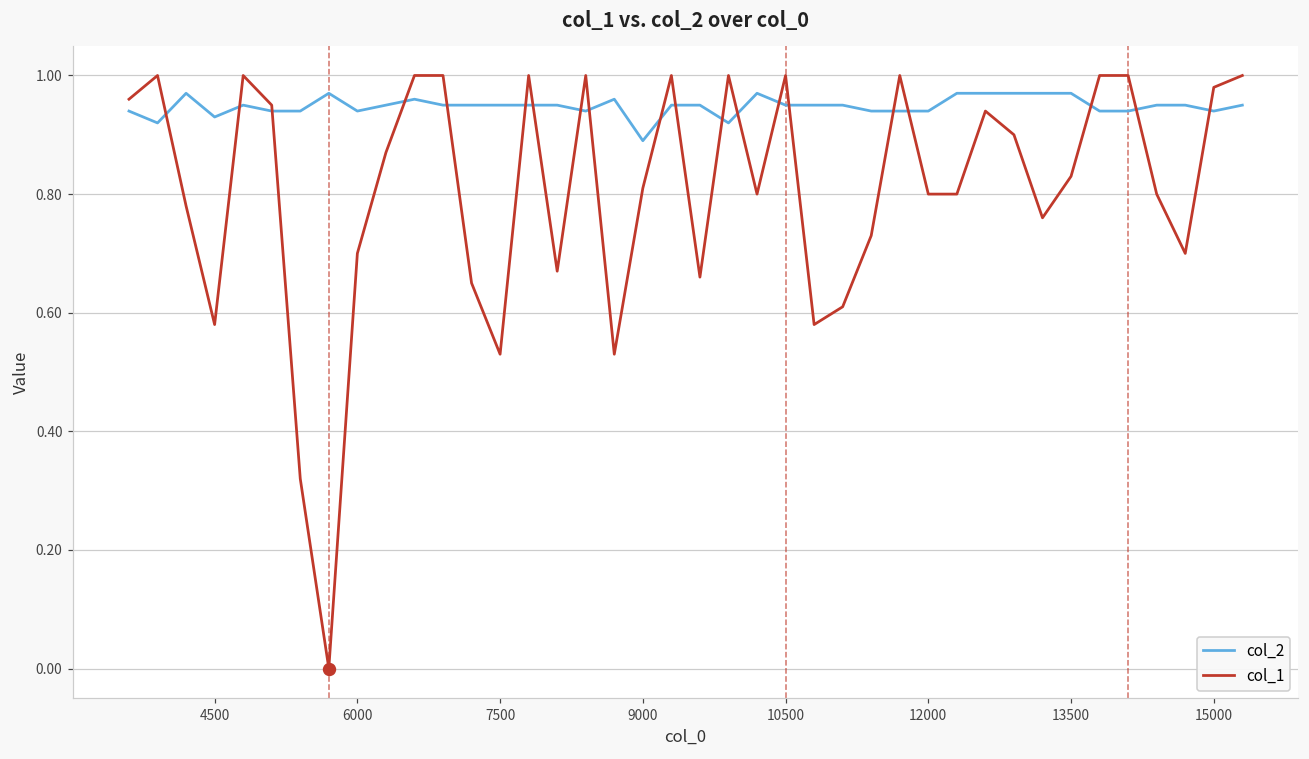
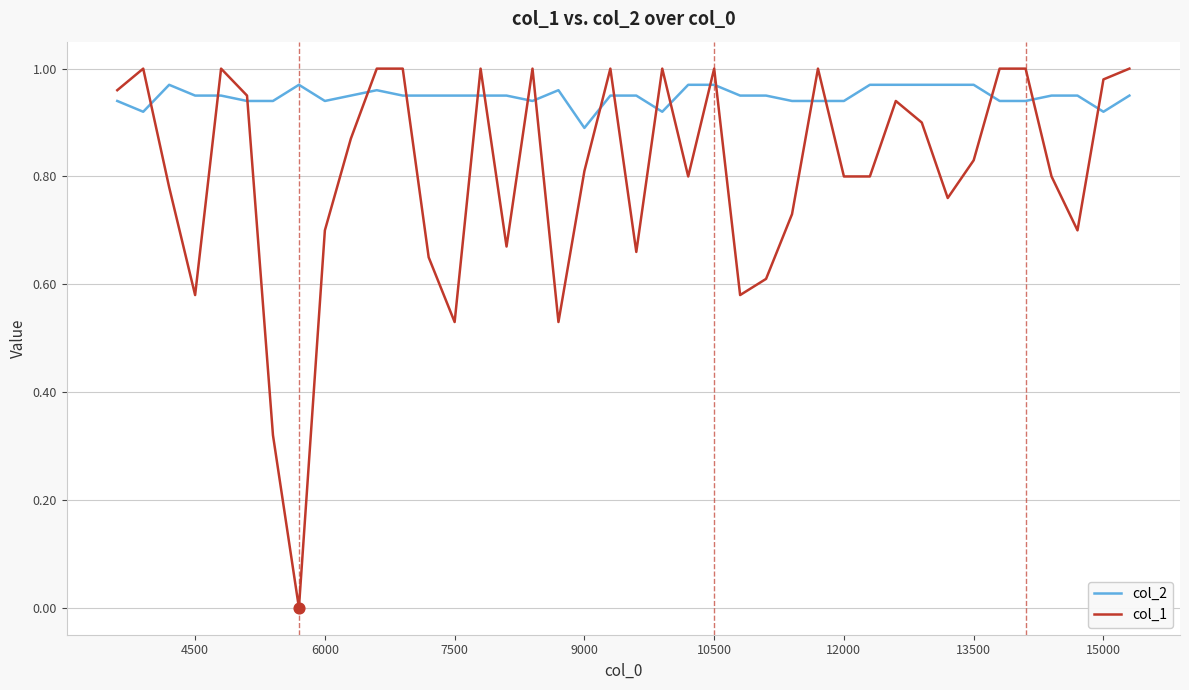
  {
    "col_2": {
-     "4500": 0.93,
+     "4500": 0.95,
      "6000": 0.94,
      "7500": 0.95,
      "9000": 0.89,
-     "10500": 0.95,
+     "10500": 0.97,
      "12000": 0.94,
      "13500": 0.97,
-     "15000": 0.94
+     "15000": 0.92
    }
  }
